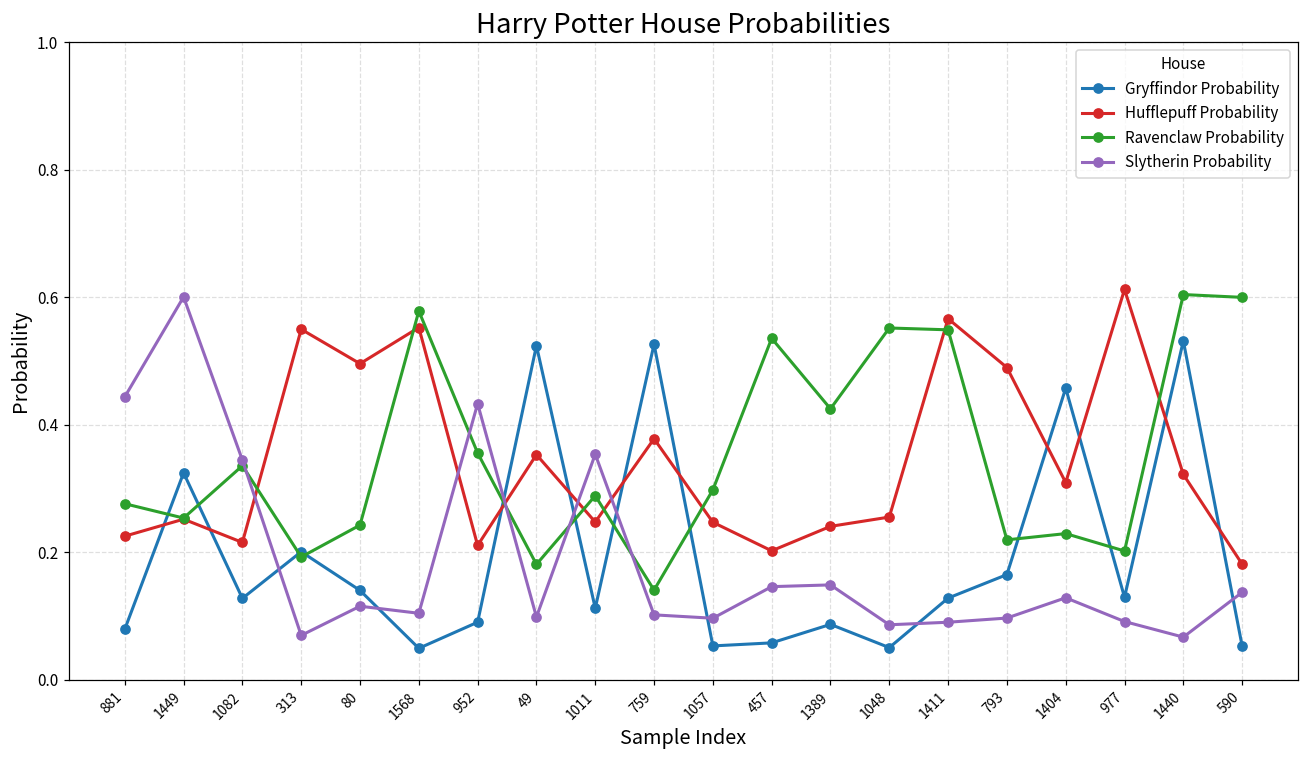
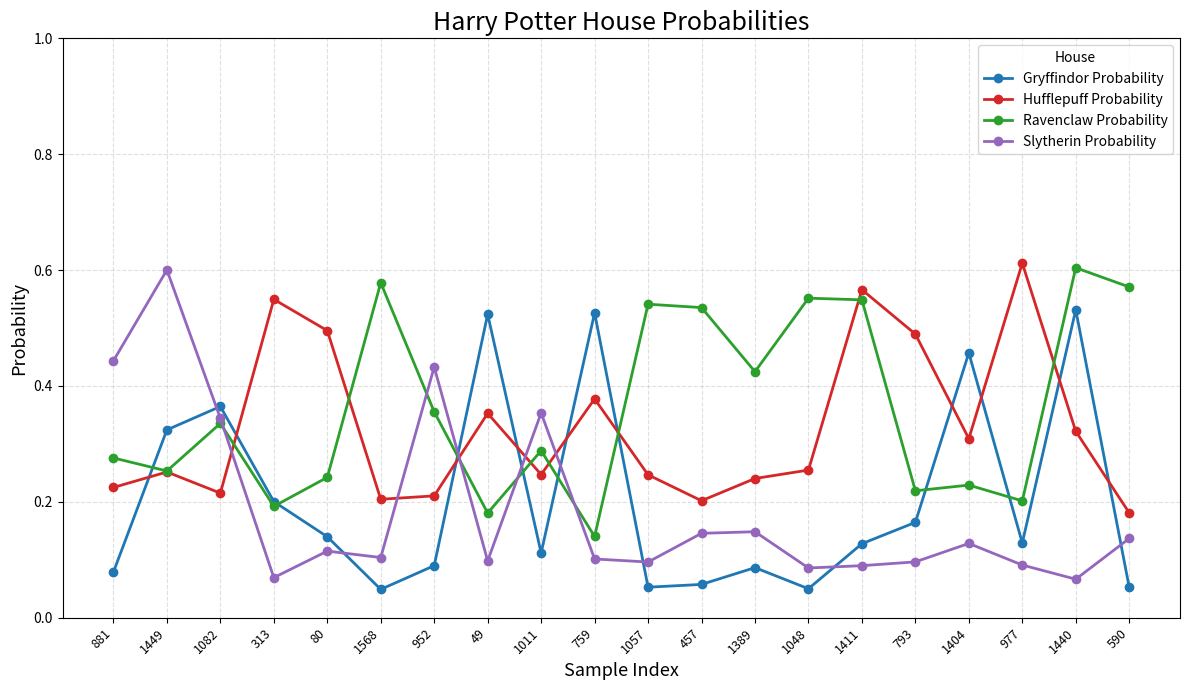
  {
    "Gryffindor Probability": {
      "881": 0.08,
      "1449": 0.32,
-     "1082": 0.13,
+     "1082": 0.36,
      "313": 0.20,
      "80": 0.14,
      "1568": 0.05,
      "952": 0.09,
      "49": 0.52,
      "1011": 0.11,
      "759": 0.53,
      "1057": 0.05,
      "457": 0.06,
      "1389": 0.09,
      "1048": 0.05,
      "1411": 0.13,
      "793": 0.16,
      "1404": 0.46,
      "977": 0.13,
      "1440": 0.53,
      "590": 0.05
    },
    "Hufflepuff Probability": {
      "881": 0.22,
      "1082": 0.22,
      "313": 0.55,
      "80": 0.50,
-     "1568": 0.55,
+     "1568": 0.20,
      "952": 0.21,
      "49": 0.35,
      "1011": 0.25,
      "759": 0.38,
      "1057": 0.25,
      "457": 0.20,
      "1389": 0.24,
      "1048": 0.25,
      "1411": 0.57,
      "793": 0.49,
      "1404": 0.31,
      "977": 0.61,
      "1440": 0.32,
      "590": 0.18
    },
    "Ravenclaw Probability": {
      "881": 0.28,
      "1082": 0.34,
      "313": 0.19,
      "80": 0.24,
      "1568": 0.58,
      "952": 0.36,
      "49": 0.18,
      "1011": 0.29,
      "759": 0.14,
-     "1057": 0.30,
+     "1057": 0.54,
      "457": 0.54,
      "1389": 0.42,
      "1048": 0.55,
      "1411": 0.55,
      "793": 0.22,
      "1404": 0.23,
      "977": 0.20,
      "1440": 0.60,
-     "590": 0.60
+     "590": 0.57
    },
    "Slytherin Probability": {
      "881": 0.44,
      "1449": 0.60,
      "1082": 0.34,
      "313": 0.07,
      "80": 0.11,
      "1568": 0.10,
      "952": 0.43,
      "49": 0.10,
      "1011": 0.35,
      "759": 0.10,
      "1057": 0.10,
      "457": 0.15,
      "1389": 0.15,
      "1048": 0.09,
      "1411": 0.09,
      "793": 0.10,
      "1404": 0.13,
      "977": 0.09,
      "1440": 0.07,
      "590": 0.14
    }
  }
